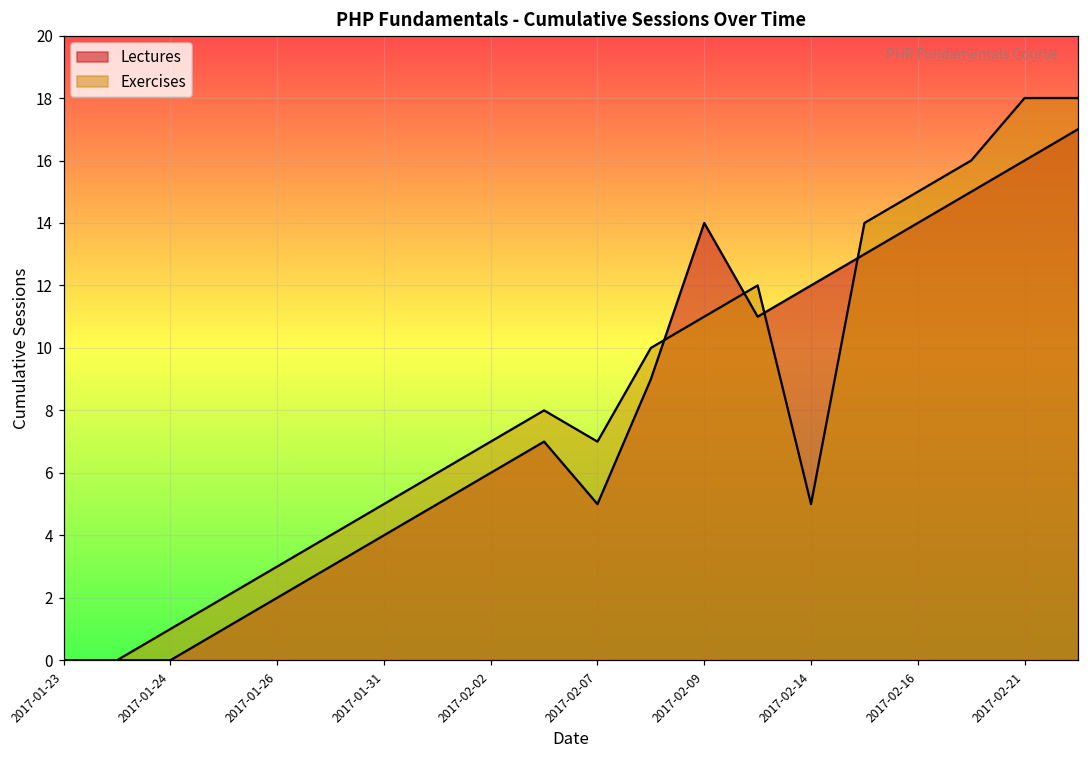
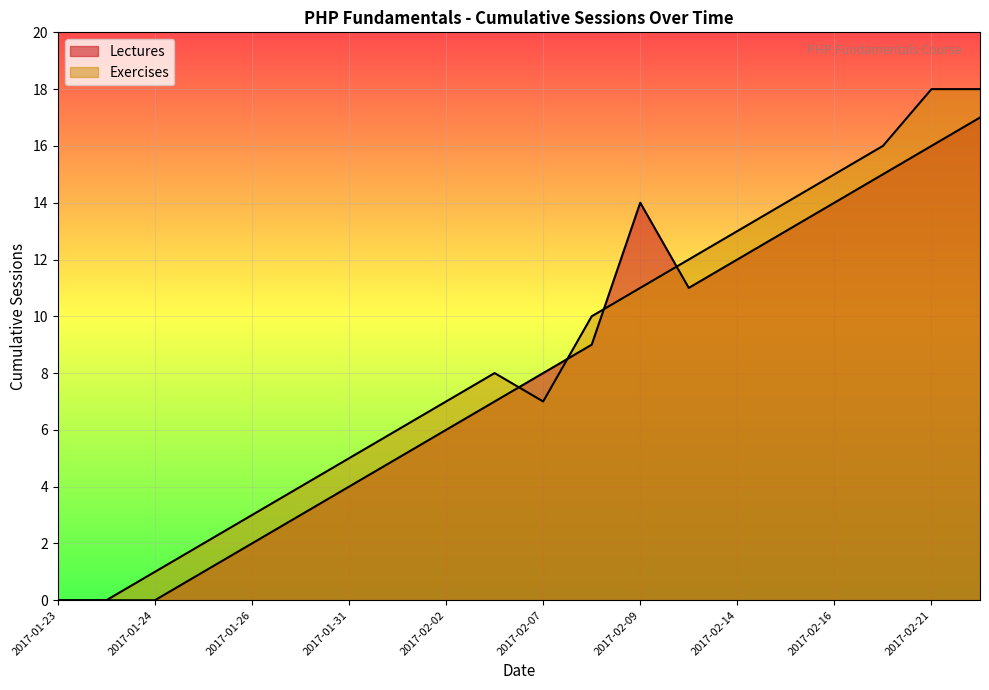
  {
    "Lectures": {
      "2017-01-24": 0,
      "2017-01-26": 2,
      "2017-01-31": 4,
      "2017-02-02": 6,
-     "2017-02-07": 5,
+     "2017-02-07": 8,
      "2017-02-09": 14,
      "2017-02-14": 12,
      "2017-02-16": 14,
      "2017-02-21": 16
    },
    "Exercises": {
      "2017-01-24": 1,
      "2017-01-26": 3,
      "2017-01-31": 5,
      "2017-02-02": 7,
      "2017-02-07": 7,
      "2017-02-09": 11,
-     "2017-02-14": 5,
+     "2017-02-14": 13,
      "2017-02-16": 15,
      "2017-02-21": 18
    }
  }
